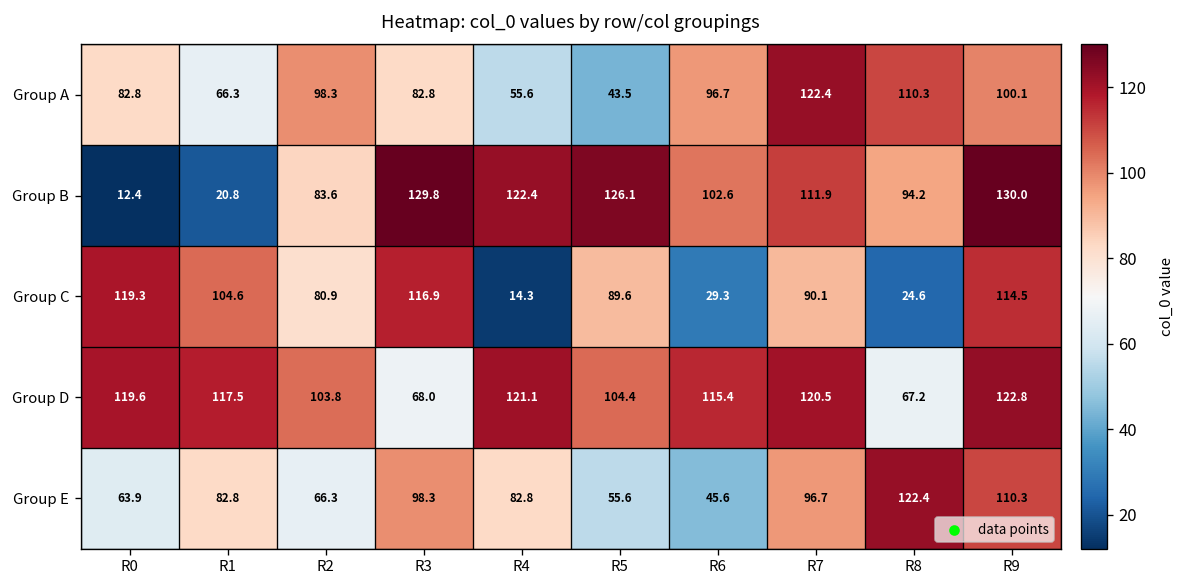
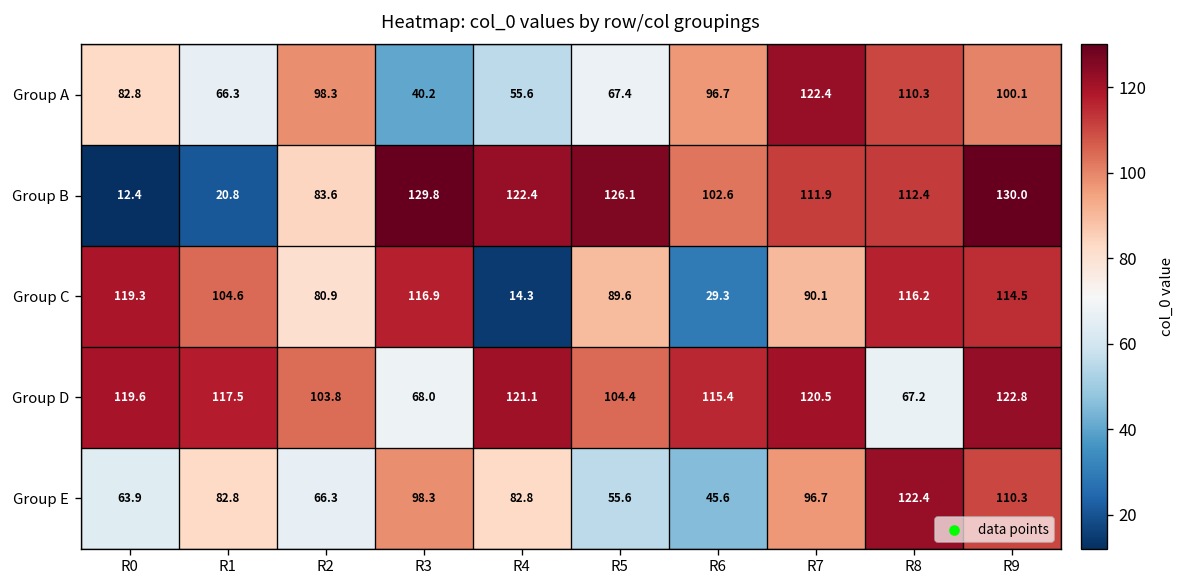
  {
    "Group A": {
      "R0": 82.8,
      "R1": 66.3,
      "R2": 98.3,
-     "R3": 82.8,
+     "R3": 40.2,
      "R4": 55.6,
-     "R5": 43.5,
+     "R5": 67.4,
      "R6": 96.7,
      "R7": 122.4,
      "R8": 110.3,
      "R9": 100.1
    },
    "Group B": {
      "R0": 12.4,
      "R1": 20.8,
      "R2": 83.6,
      "R3": 129.8,
      "R4": 122.4,
      "R5": 126.1,
      "R6": 102.6,
      "R7": 111.9,
-     "R8": 94.2,
+     "R8": 112.4,
      "R9": 130.0
    },
    "Group C": {
      "R0": 119.3,
      "R1": 104.6,
      "R2": 80.9,
      "R3": 116.9,
      "R4": 14.3,
      "R5": 89.6,
      "R6": 29.3,
      "R7": 90.1,
-     "R8": 24.6,
+     "R8": 116.2,
      "R9": 114.5
    },
    "Group D": {
      "R0": 119.6,
      "R1": 117.5,
      "R2": 103.8,
      "R3": 68.0,
      "R4": 121.1,
      "R5": 104.4,
      "R6": 115.4,
      "R7": 120.5,
      "R8": 67.2,
      "R9": 122.8
    },
    "Group E": {
      "R0": 63.9,
      "R1": 82.8,
      "R2": 66.3,
      "R3": 98.3,
      "R4": 82.8,
      "R5": 55.6,
      "R6": 45.6,
      "R7": 96.7,
      "R8": 122.4,
      "R9": 110.3
    }
  }
